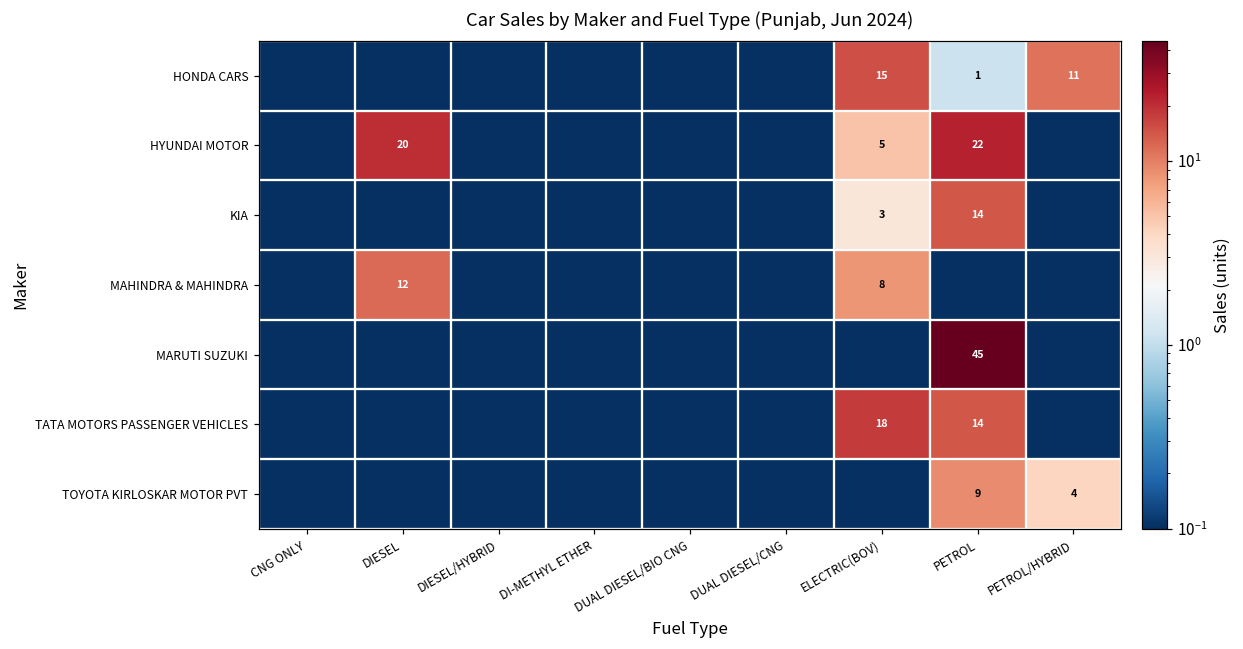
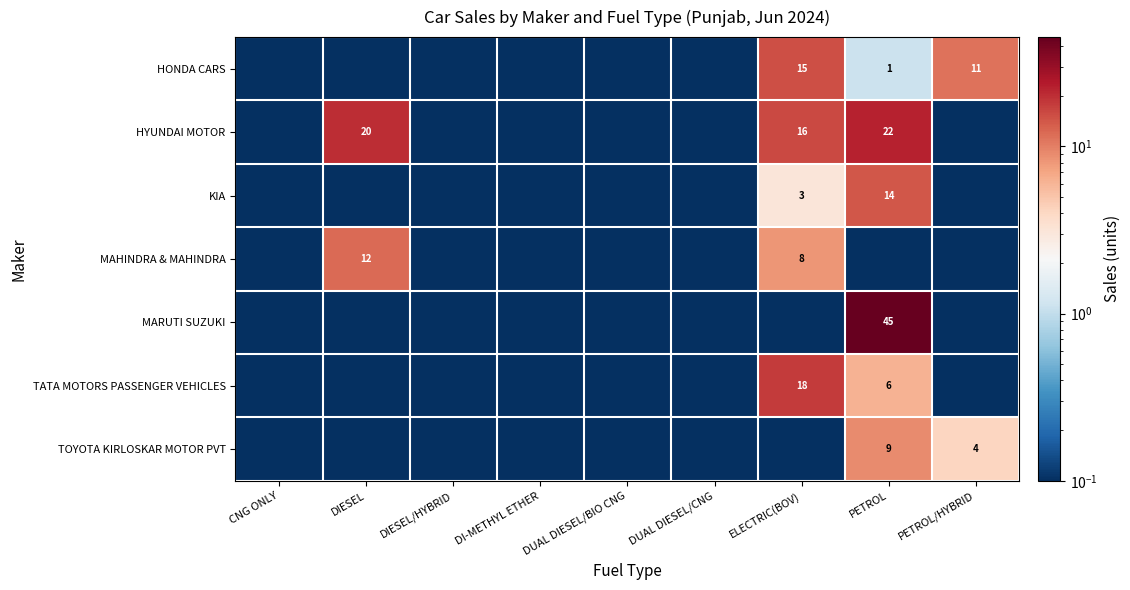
  {
    "HONDA CARS": {
      "ELECTRIC(BOV)": 15,
      "PETROL": 1,
      "PETROL/HYBRID": 11
    },
    "HYUNDAI MOTOR": {
      "DIESEL": 20,
-     "ELECTRIC(BOV)": 5,
+     "ELECTRIC(BOV)": 16,
      "PETROL": 22
    },
    "KIA": {
      "ELECTRIC(BOV)": 3,
      "PETROL": 14
    },
    "MAHINDRA & MAHINDRA": {
      "DIESEL": 12,
      "ELECTRIC(BOV)": 8
    },
    "MARUTI SUZUKI": {
      "PETROL": 45
    },
    "TATA MOTORS PASSENGER VEHICLES": {
      "ELECTRIC(BOV)": 18,
-     "PETROL": 14
+     "PETROL": 6
    },
    "TOYOTA KIRLOSKAR MOTOR PVT": {
      "PETROL": 9,
      "PETROL/HYBRID": 4
    }
  }
